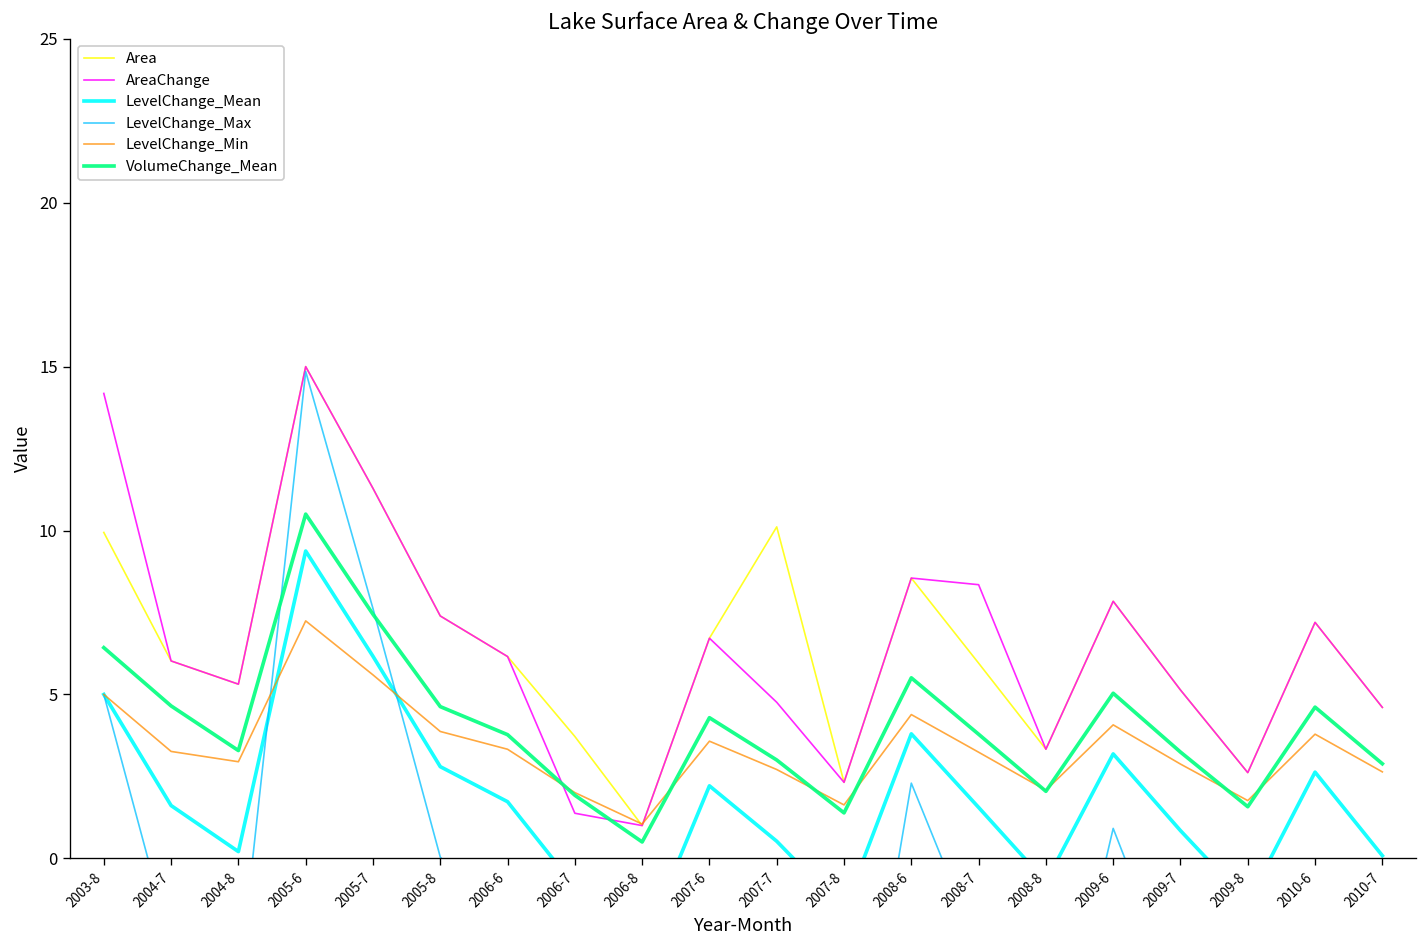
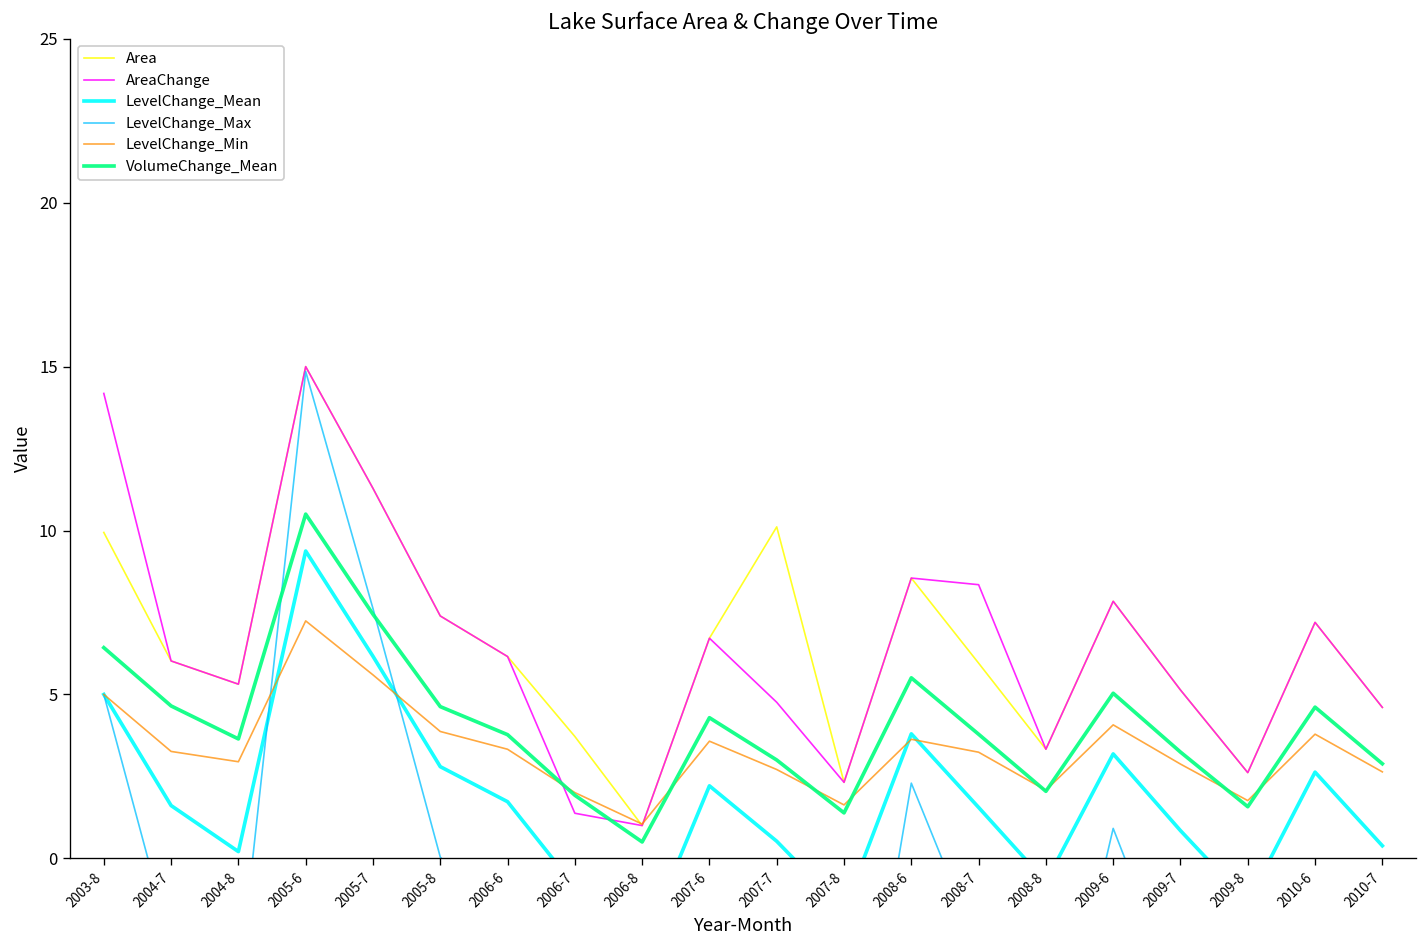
  {
    "Area": {
      "2003-8": 9.9,
      "2006-7": 3.7,
      "2007-7": 10.1,
      "2008-7": 6.0
    },
    "AreaChange": {
      "2003-8": 14.2,
      "2006-7": 1.4,
      "2007-7": 4.8,
      "2008-7": 8.3
    },
    "LevelChange_Mean": {
      "2004-7": 1.6,
      "2004-8": 0.2,
      "2005-6": 9.4,
      "2005-7": 6.2,
      "2005-8": 2.8,
      "2006-6": 1.7,
      "2007-6": 2.2,
      "2007-7": 0.5,
      "2008-6": 3.8,
      "2008-7": 1.6,
      "2009-6": 3.2,
      "2009-7": 0.8,
      "2010-6": 2.6,
-     "2010-7": 0.1
+     "2010-7": 0.4
    },
    "LevelChange_Max": {
      "2005-6": 14.9,
      "2005-7": 7.6,
      "2005-8": 0.0,
      "2008-6": 2.3,
      "2009-6": 0.9
    },
    "LevelChange_Min": {
      "2004-7": 3.3,
      "2004-8": 2.9,
      "2005-6": 7.2,
      "2005-7": 5.6,
      "2005-8": 3.9,
      "2006-6": 3.3,
      "2007-6": 3.6,
      "2007-7": 2.7,
      "2007-8": 1.6,
-     "2008-6": 4.4,
+     "2008-6": 3.6,
      "2008-7": 3.2,
      "2009-6": 4.1,
      "2009-7": 2.9,
      "2009-8": 1.8,
      "2010-6": 3.8,
      "2010-7": 2.6
    },
    "VolumeChange_Mean": {
      "2003-8": 6.4,
      "2004-7": 4.6,
-     "2004-8": 3.3,
+     "2004-8": 3.6,
      "2005-6": 10.5,
      "2005-7": 7.4,
      "2005-8": 4.6,
      "2006-6": 3.8,
      "2006-8": 0.5,
      "2007-6": 4.3,
      "2007-7": 3.0,
      "2007-8": 1.4,
      "2008-6": 5.5,
      "2008-7": 3.8,
      "2009-6": 5.0,
      "2009-7": 3.2,
      "2009-8": 1.6,
      "2010-6": 4.6,
      "2010-7": 2.9
    }
  }
